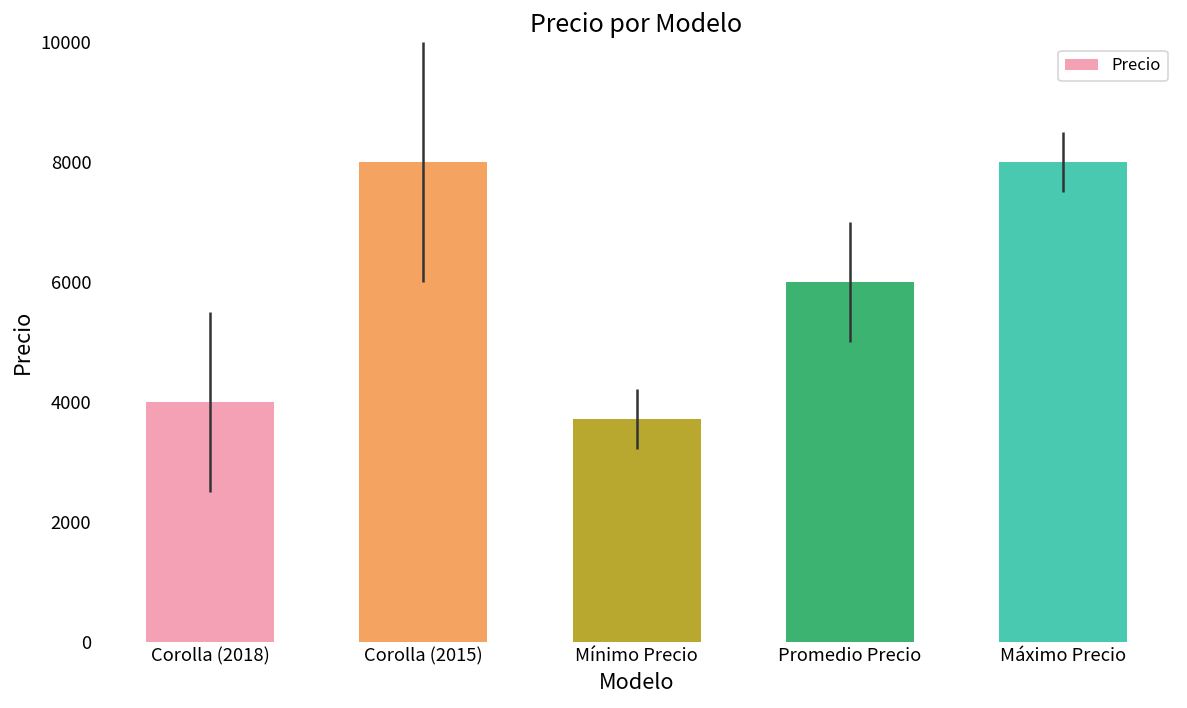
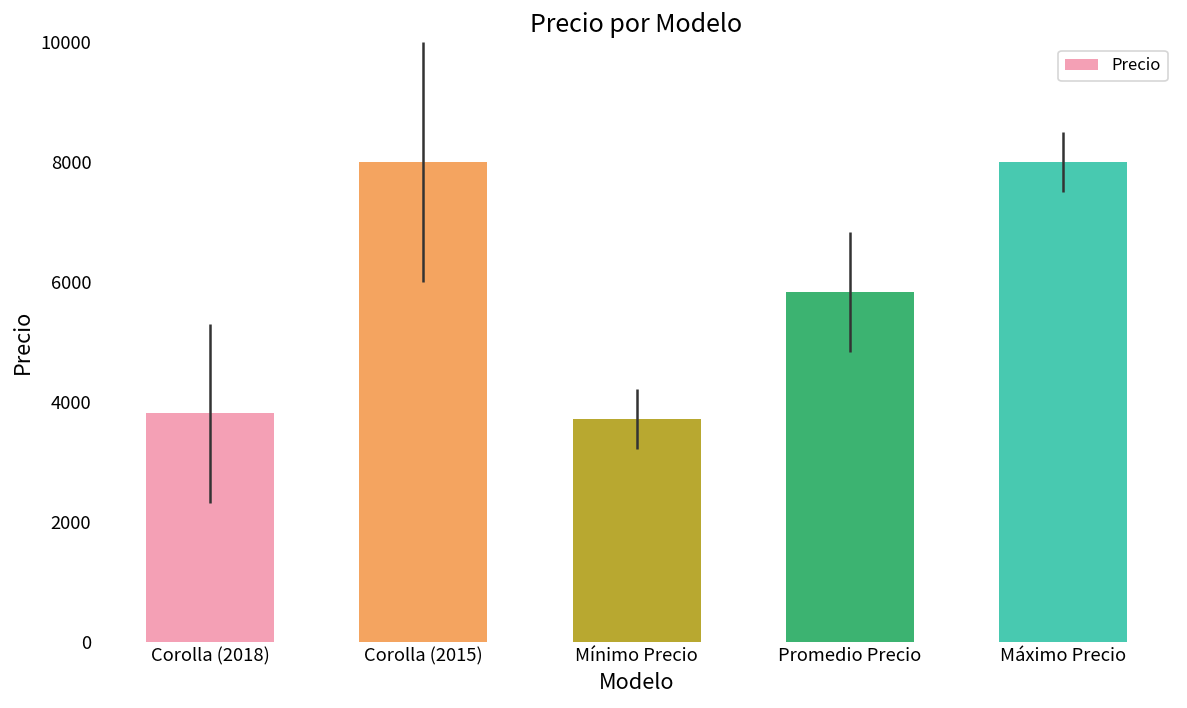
  {
-   "Corolla (2018)": 4000,
+   "Corolla (2018)": 3800,
    "Corolla (2015)": 8000,
    "Mínimo Precio": 3700,
-   "Promedio Precio": 6000,
+   "Promedio Precio": 5800,
    "Máximo Precio": 8000
  }
